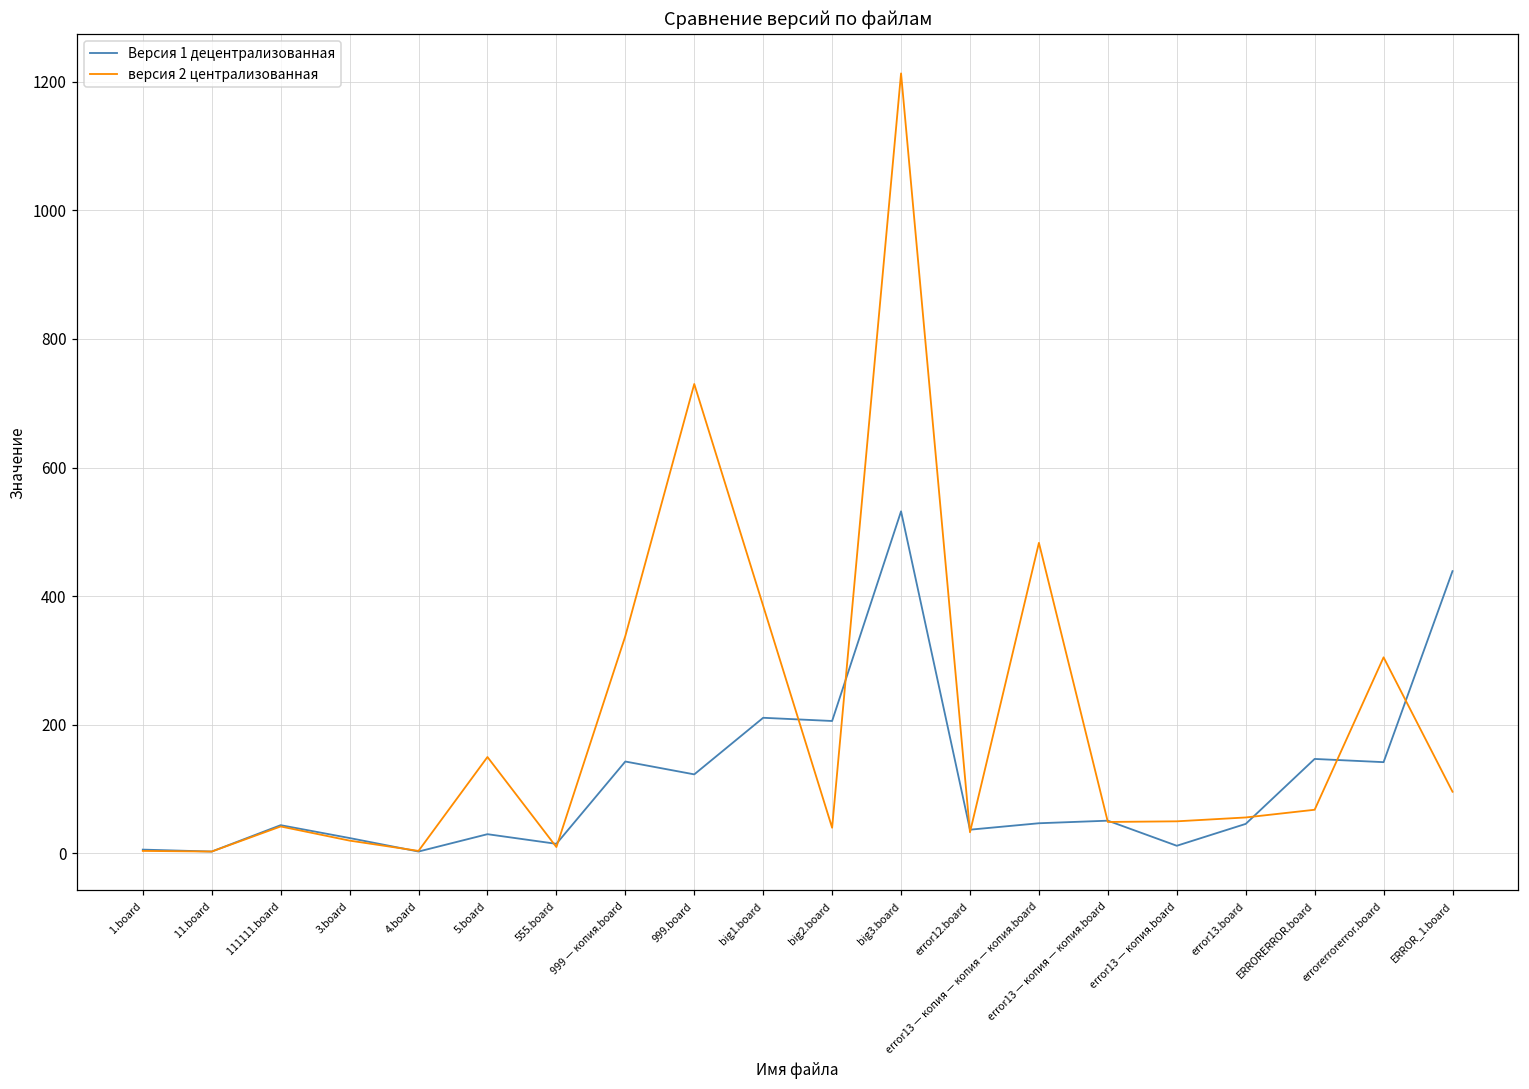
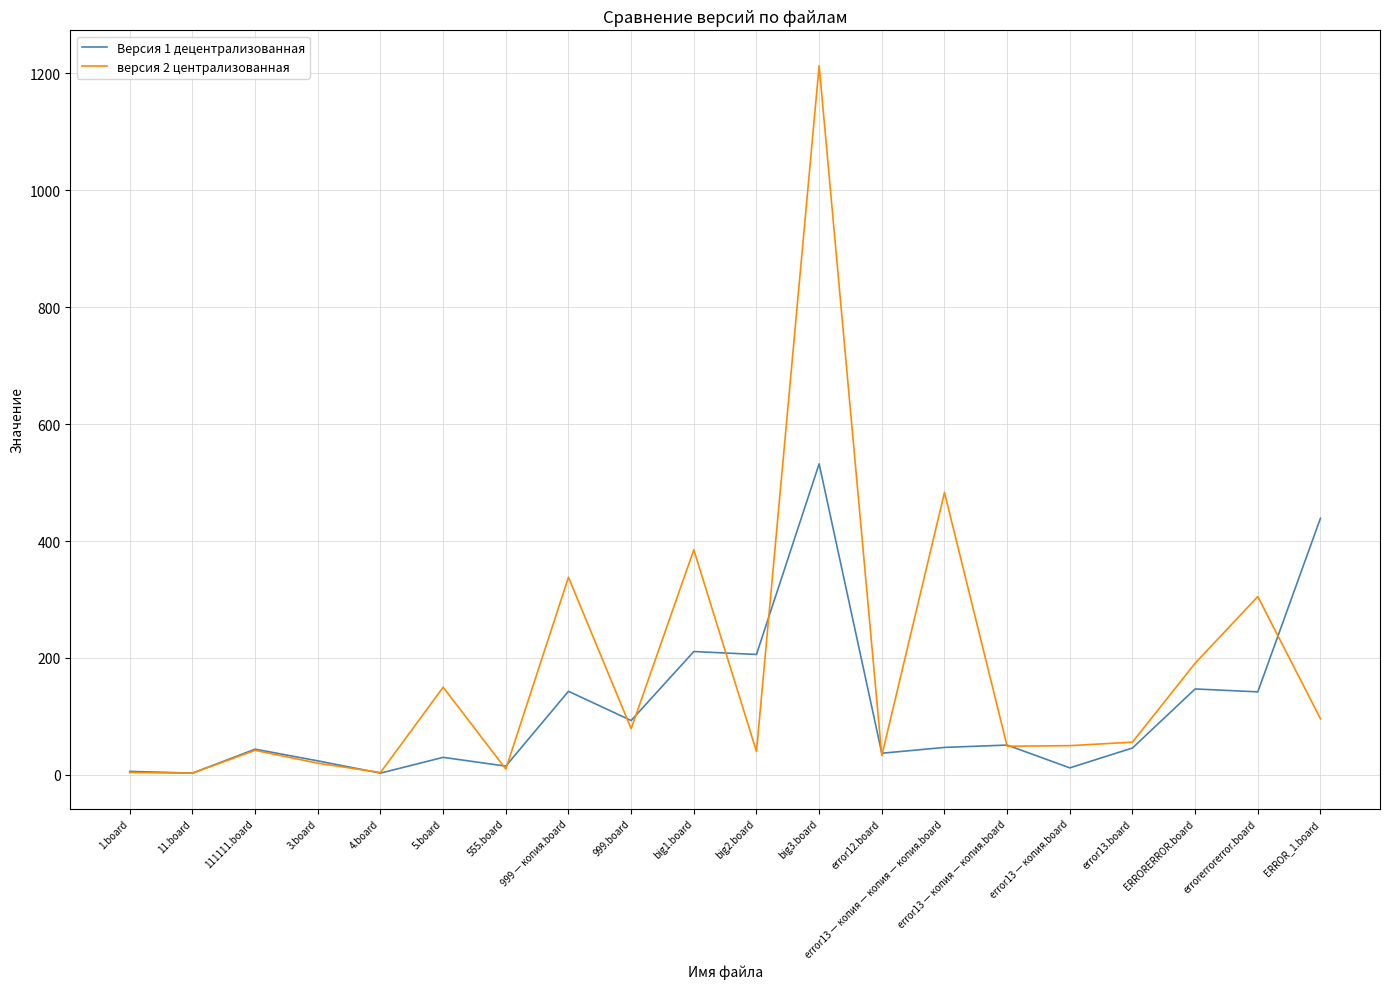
  {
    "Версия 1 децентрализованная": {
      "5.board": 30,
      "555.board": 20,
      "999 — копия.board": 140,
-     "999.board": 120,
+     "999.board": 90,
      "big1.board": 210,
      "big2.board": 210,
      "big3.board": 530,
      "error13 — копия — копия — копия.board": 50,
      "error13 — копия.board": 10,
      "error13.board": 50,
      "ERRORERROR.board": 150,
      "errorerrorerror.board": 140,
      "ERROR_1.board": 440
    },
    "версия 2 централизованная": {
      "5.board": 150,
      "555.board": 10,
      "999 — копия.board": 340,
-     "999.board": 730,
+     "999.board": 80,
      "big1.board": 390,
      "big2.board": 40,
      "big3.board": 1210,
      "error13 — копия — копия — копия.board": 480,
      "error13 — копия.board": 50,
      "error13.board": 60,
-     "ERRORERROR.board": 70,
+     "ERRORERROR.board": 190,
      "errorerrorerror.board": 310,
      "ERROR_1.board": 100
    }
  }
